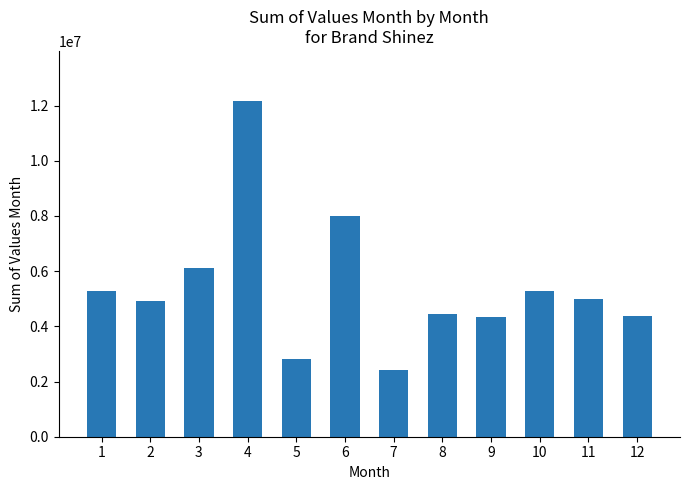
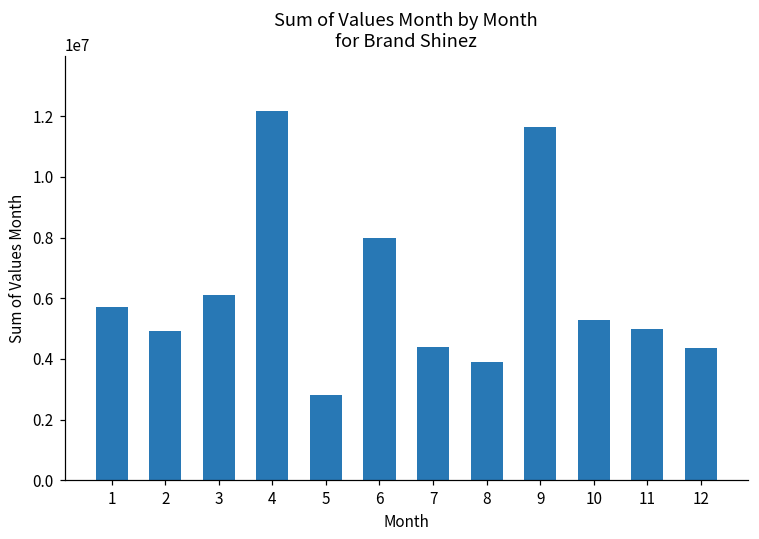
  {
-   "1": 5300000,
+   "1": 5700000,
    "2": 4900000,
    "3": 6100000,
    "4": 12200000,
    "5": 2800000,
    "6": 8000000,
-   "7": 2400000,
-   "8": 4400000,
-   "9": 4300000,
+   "7": 4400000,
+   "8": 3900000,
+   "9": 11600000,
    "10": 5300000,
    "11": 5000000,
    "12": 4400000
  }
